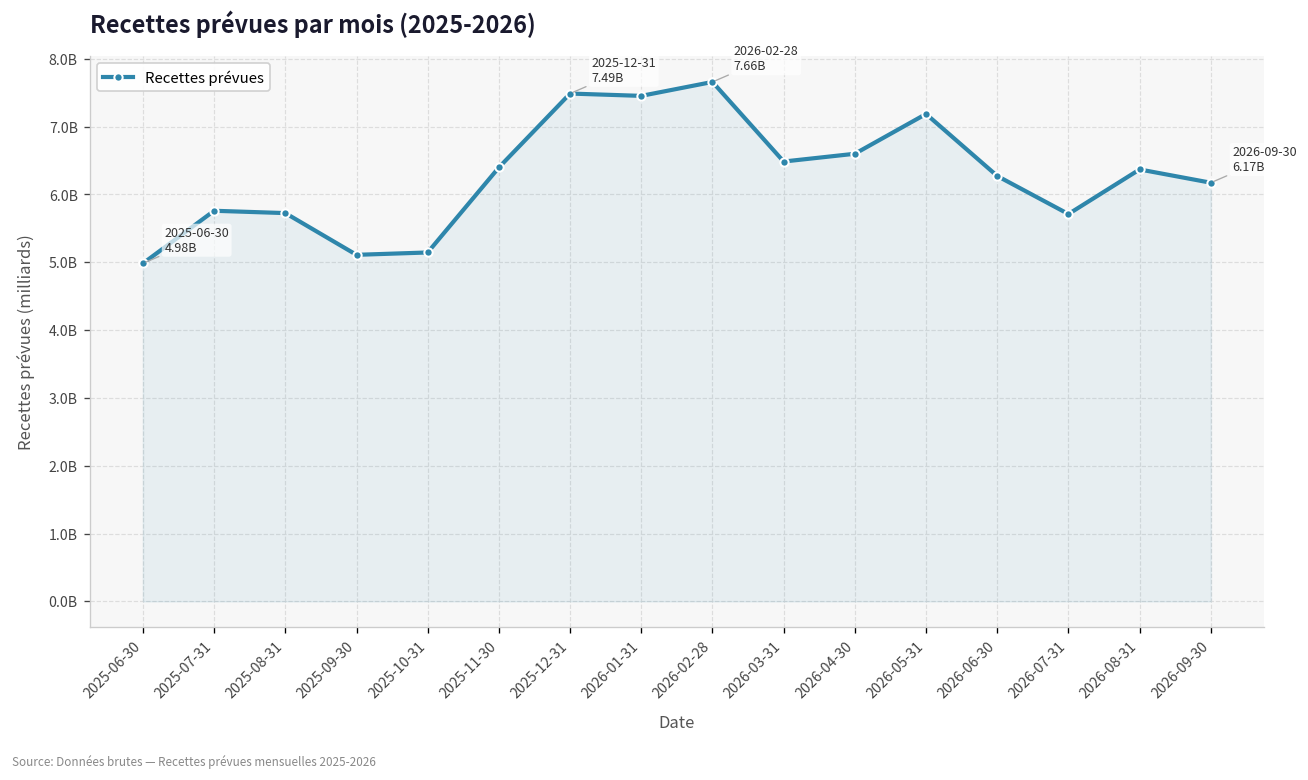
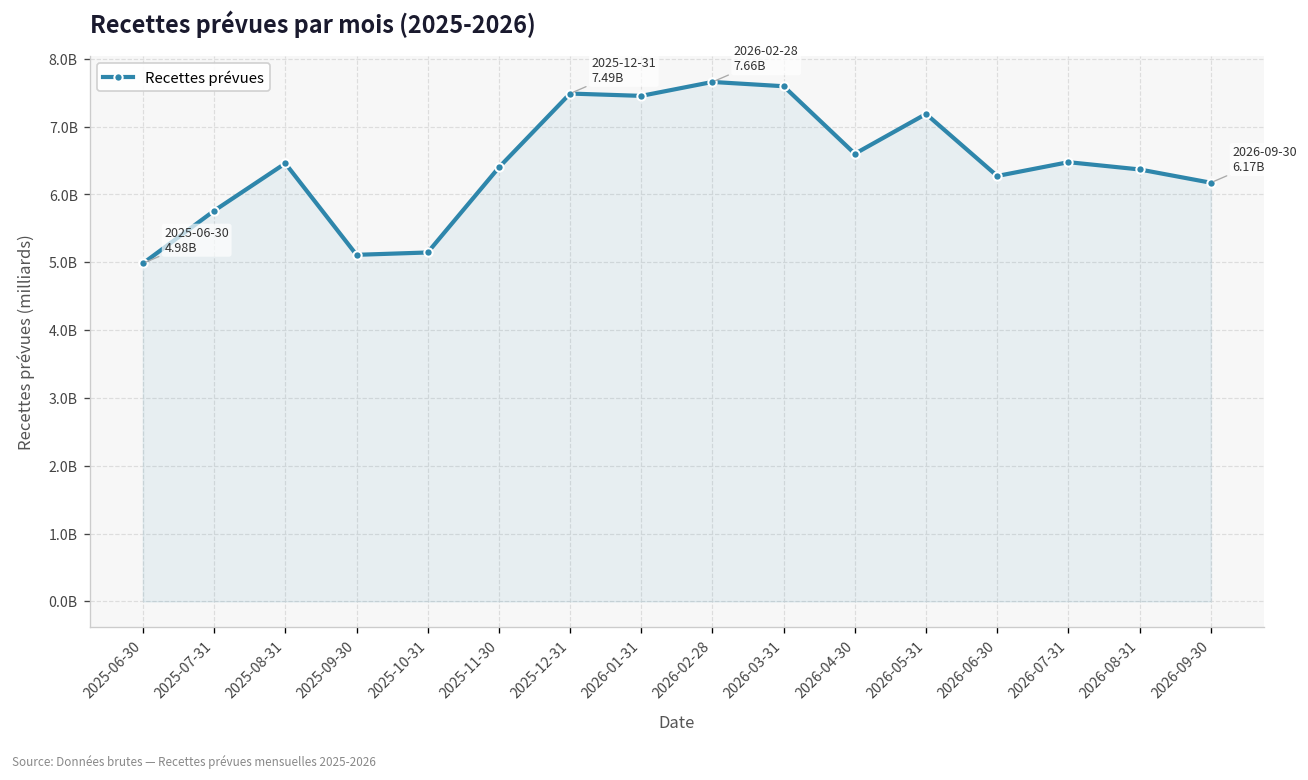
  {
    "2025-07-31": 5800000000,
-   "2025-08-31": 5700000000,
+   "2025-08-31": 6500000000,
    "2025-09-30": 5100000000,
    "2025-10-31": 5100000000,
    "2025-11-30": 6400000000,
-   "2026-03-31": 6500000000,
+   "2026-03-31": 7600000000,
    "2026-04-30": 6600000000,
    "2026-05-31": 7200000000,
    "2026-06-30": 6300000000,
-   "2026-07-31": 5700000000,
+   "2026-07-31": 6500000000,
    "2026-08-31": 6400000000
  }
